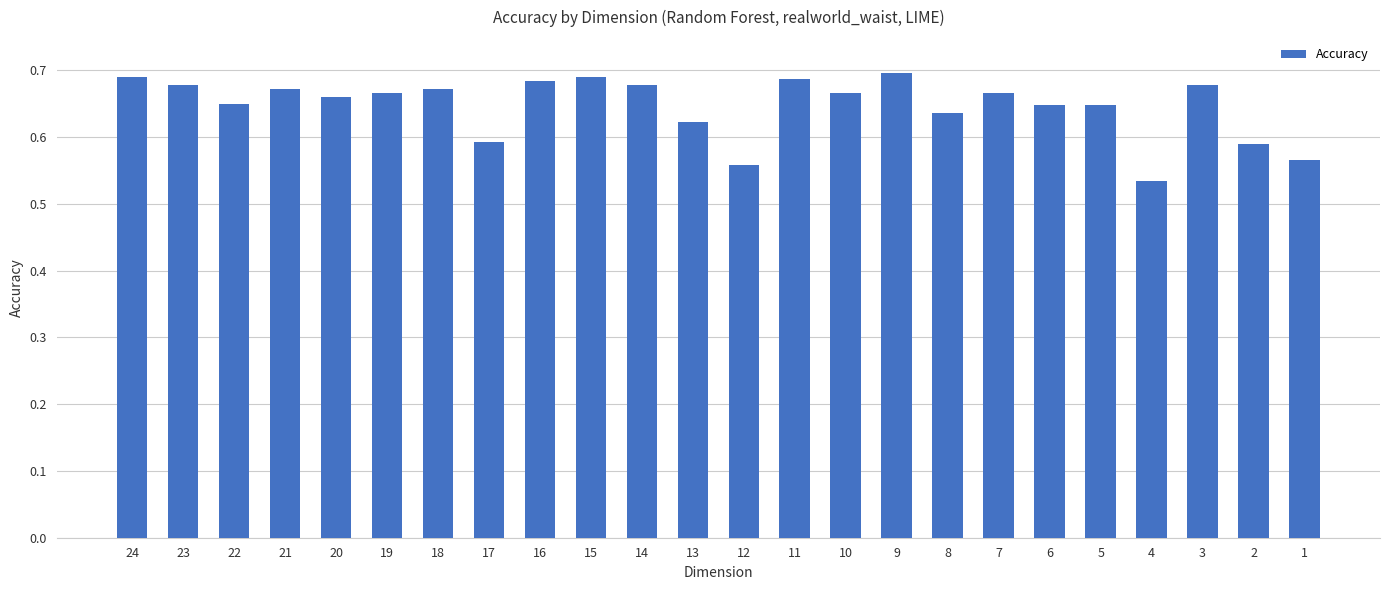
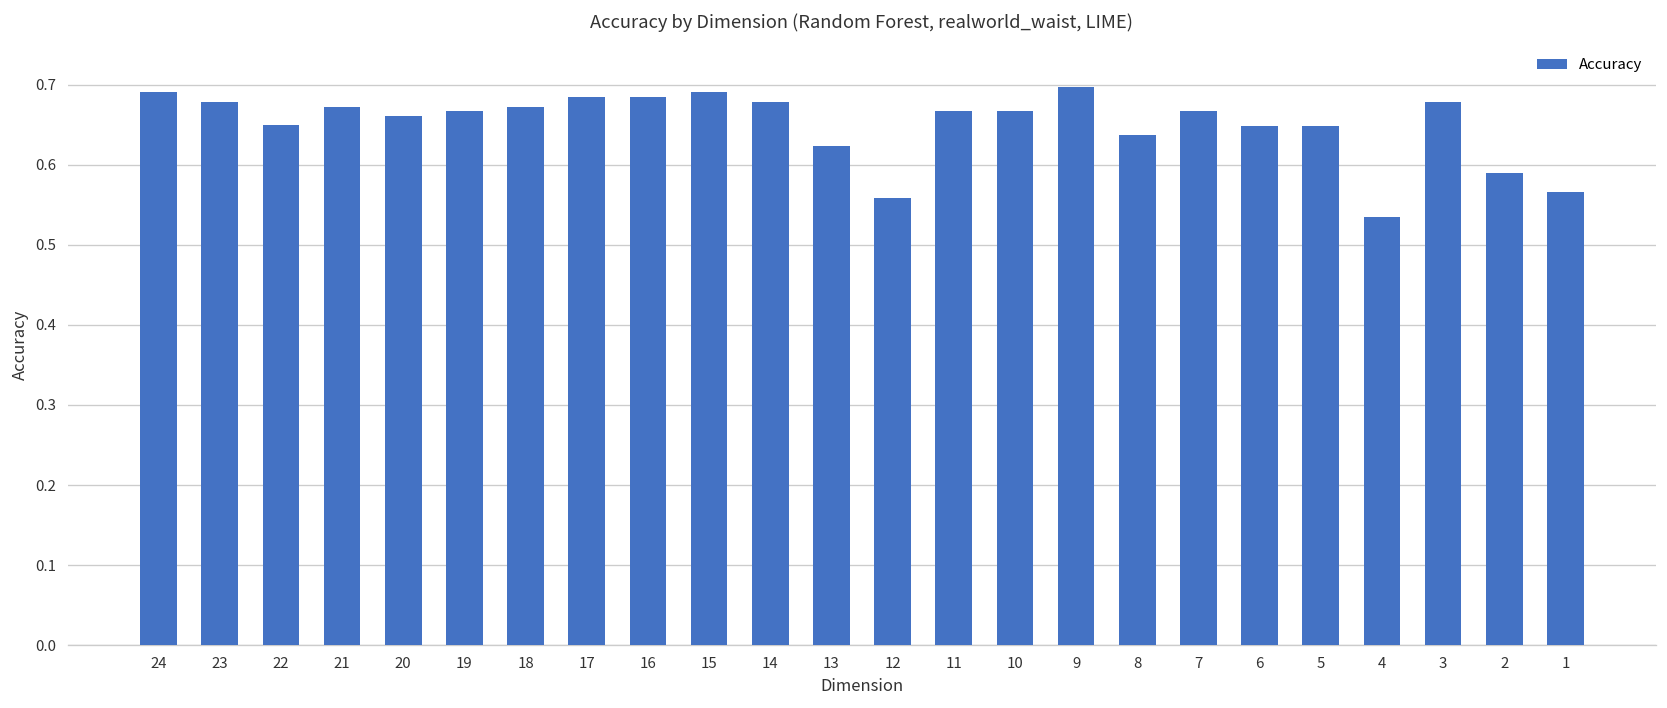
  {
    "24": 0.69,
    "23": 0.68,
    "22": 0.65,
    "21": 0.67,
    "20": 0.66,
    "19": 0.67,
    "18": 0.67,
-   "17": 0.59,
+   "17": 0.68,
    "16": 0.68,
    "15": 0.69,
    "14": 0.68,
    "13": 0.62,
    "12": 0.56,
-   "11": 0.69,
+   "11": 0.67,
    "10": 0.67,
    "9": 0.70,
    "8": 0.64,
    "7": 0.67,
    "6": 0.65,
    "5": 0.65,
    "4": 0.54,
    "3": 0.68,
    "2": 0.59,
    "1": 0.57
  }
